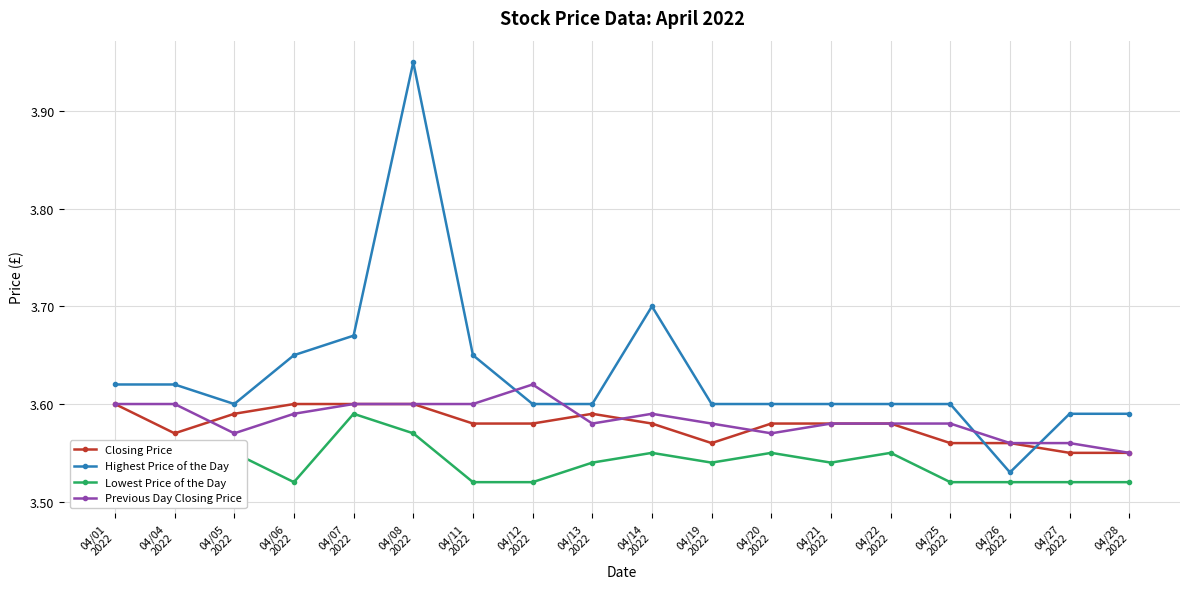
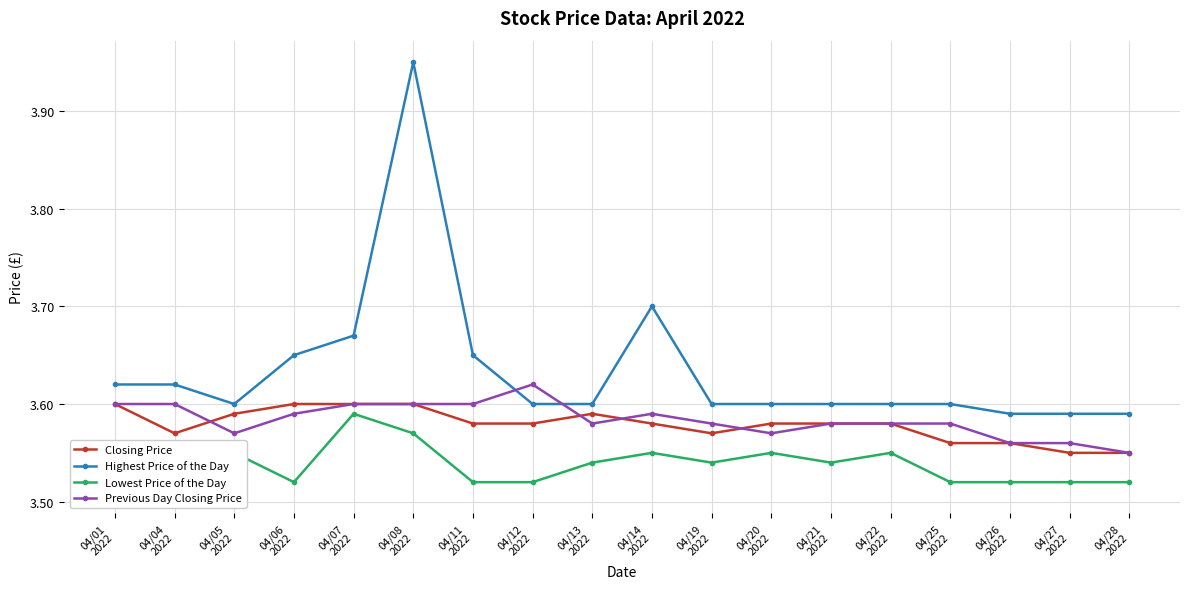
  {
    "Closing Price": {
      "04/04 2022": 3.57,
      "04/05 2022": 3.59,
      "04/06 2022": 3.60,
      "04/11 2022": 3.58,
      "04/12 2022": 3.58,
      "04/13 2022": 3.59,
      "04/14 2022": 3.58,
-     "04/19 2022": 3.56,
+     "04/19 2022": 3.57,
      "04/20 2022": 3.58,
      "04/25 2022": 3.56,
      "04/27 2022": 3.55
    },
    "Highest Price of the Day": {
      "04/01 2022": 3.62,
      "04/04 2022": 3.62,
      "04/05 2022": 3.60,
      "04/06 2022": 3.65,
      "04/07 2022": 3.67,
      "04/08 2022": 3.95,
      "04/11 2022": 3.65,
      "04/12 2022": 3.60,
      "04/13 2022": 3.60,
      "04/14 2022": 3.70,
      "04/19 2022": 3.60,
      "04/20 2022": 3.60,
      "04/21 2022": 3.60,
      "04/22 2022": 3.60,
      "04/25 2022": 3.60,
-     "04/26 2022": 3.53,
+     "04/26 2022": 3.59,
      "04/27 2022": 3.59,
      "04/28 2022": 3.59
    },
    "Lowest Price of the Day": {
      "04/06 2022": 3.52,
      "04/07 2022": 3.59,
      "04/08 2022": 3.57,
      "04/11 2022": 3.52,
      "04/12 2022": 3.52,
      "04/13 2022": 3.54,
      "04/14 2022": 3.55,
      "04/19 2022": 3.54,
      "04/20 2022": 3.55,
      "04/21 2022": 3.54,
      "04/22 2022": 3.55,
      "04/25 2022": 3.52,
      "04/26 2022": 3.52,
      "04/27 2022": 3.52,
      "04/28 2022": 3.52
    },
    "Previous Day Closing Price": {
      "04/04 2022": 3.60,
      "04/05 2022": 3.57,
      "04/06 2022": 3.59,
      "04/11 2022": 3.60,
      "04/12 2022": 3.62,
      "04/13 2022": 3.58,
      "04/14 2022": 3.59,
      "04/19 2022": 3.58,
      "04/20 2022": 3.57,
      "04/25 2022": 3.58,
      "04/27 2022": 3.56
    }
  }
